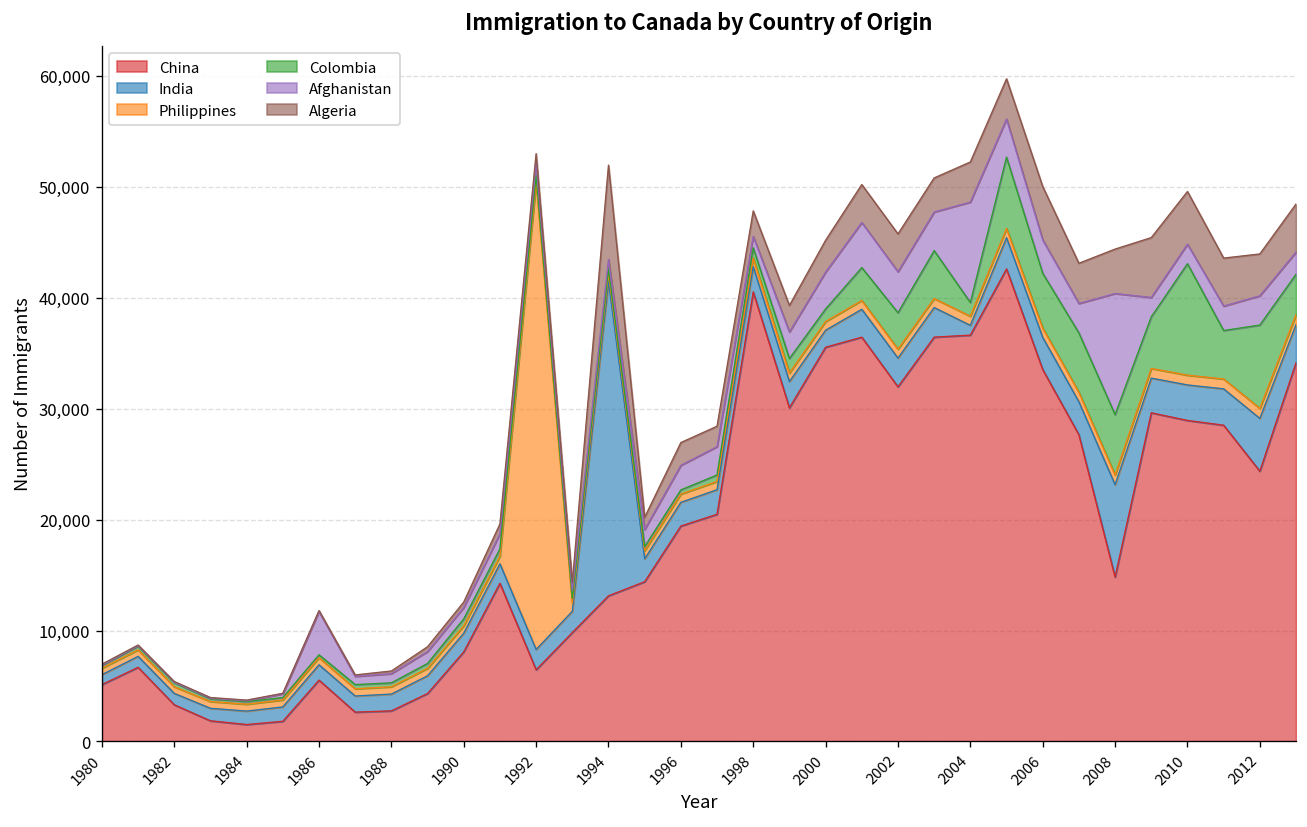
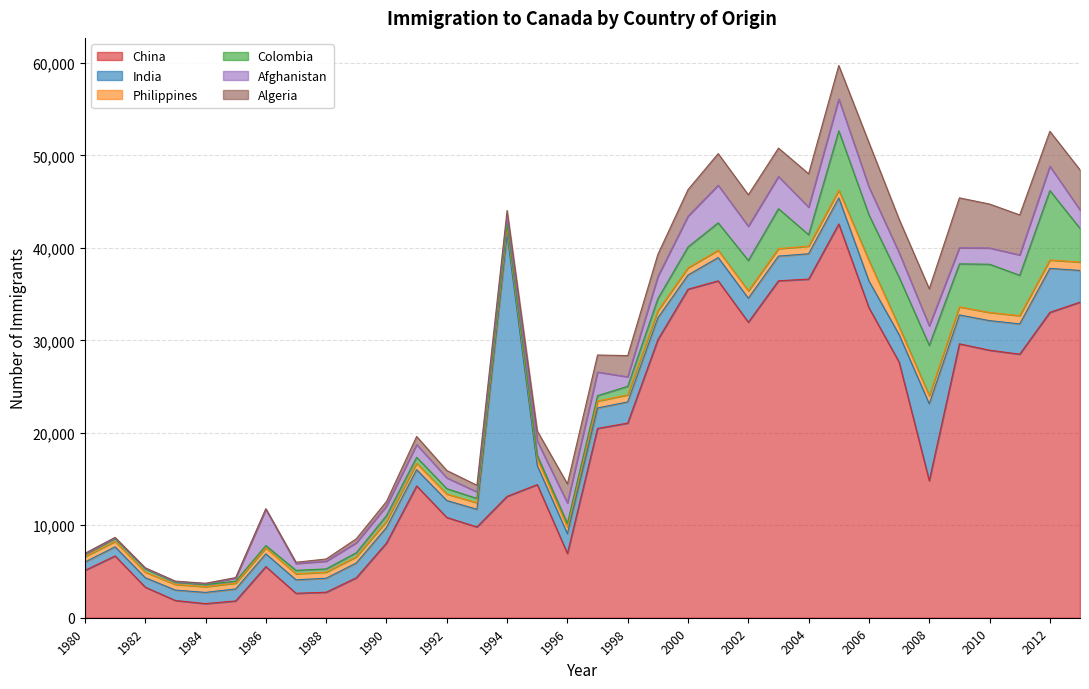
  {
    "China": {
      "1980": "5,000",
      "1982": "3,000",
      "1984": "2,000",
      "1986": "6,000",
      "1988": "3,000",
      "1990": "8,000",
-     "1992": "6,000",
+     "1992": "11,000",
      "1994": "13,000",
-     "1996": "19,000",
-     "1998": "41,000",
+     "1996": "7,000",
+     "1998": "21,000",
      "2000": "36,000",
      "2002": "32,000",
      "2004": "37,000",
      "2006": "34,000",
      "2008": "15,000",
      "2010": "29,000",
-     "2012": "24,000"
+     "2012": "33,000"
    },
    "India": {
      "1980": "1,000",
      "1982": "1,000",
      "1984": "1,000",
      "1986": "1,000",
      "1988": "2,000",
      "1990": "2,000",
      "1992": "2,000",
      "1994": "28,000",
      "1996": "2,000",
      "1998": "2,000",
      "2000": "2,000",
      "2002": "3,000",
-     "2004": "1,000",
+     "2004": "3,000",
      "2006": "3,000",
      "2008": "8,000",
      "2010": "3,000",
      "2012": "5,000"
    },
    "Philippines": {
      "1982": "1,000",
      "1988": "1,000",
      "1990": "1,000",
-     "1992": "42,000",
+     "1992": "1,000",
      "1994": "1,000",
      "1996": "1,000",
      "1998": "1,000",
      "2000": "1,000",
      "2002": "1,000",
      "2004": "1,000",
-     "2006": "1,000",
+     "2006": "2,000",
      "2008": "1,000",
      "2010": "1,000",
      "2012": "1,000"
    },
    "Colombia": {
      "1988": "0",
      "1990": "1,000",
      "1992": "1,000",
      "1994": "0",
      "1996": "0",
      "1998": "1,000",
-     "2000": "1,000",
+     "2000": "2,000",
      "2002": "3,000",
      "2004": "1,000",
      "2006": "5,000",
      "2008": "5,000",
-     "2010": "10,000",
+     "2010": "5,000",
      "2012": "8,000"
    },
    "Afghanistan": {
      "1990": "1,000",
      "1992": "1,000",
      "1994": "1,000",
      "1996": "2,000",
      "1998": "1,000",
      "2000": "3,000",
      "2002": "4,000",
-     "2004": "9,000",
+     "2004": "3,000",
      "2006": "3,000",
-     "2008": "11,000",
+     "2008": "2,000",
      "2010": "2,000",
      "2012": "3,000"
    },
    "Algeria": {
      "1990": "0",
      "1992": "1,000",
-     "1994": "8,000",
+     "1994": "1,000",
      "1996": "2,000",
      "1998": "2,000",
      "2000": "3,000",
      "2002": "3,000",
      "2004": "4,000",
      "2006": "5,000",
      "2008": "4,000",
      "2010": "5,000",
      "2012": "4,000"
    }
  }
